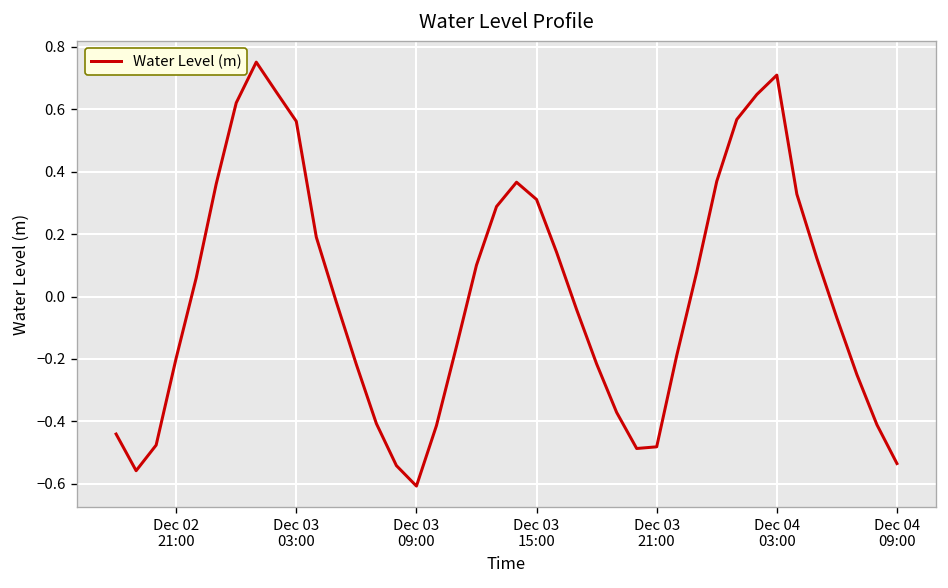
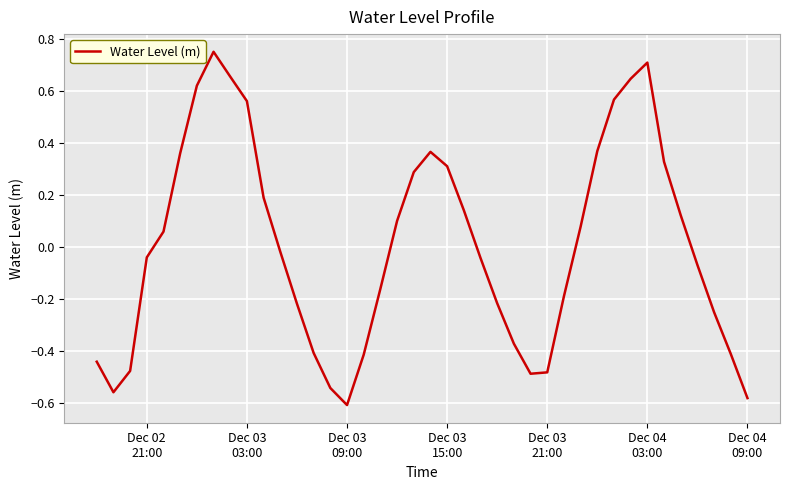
  {
-   "Dec 02 21:00": -0.20,
+   "Dec 02 21:00": -0.04,
    "Dec 03 03:00": 0.56,
    "Dec 03 09:00": -0.61,
    "Dec 03 15:00": 0.31,
    "Dec 03 21:00": -0.48,
    "Dec 04 03:00": 0.71,
-   "Dec 04 09:00": -0.53
+   "Dec 04 09:00": -0.58
  }
